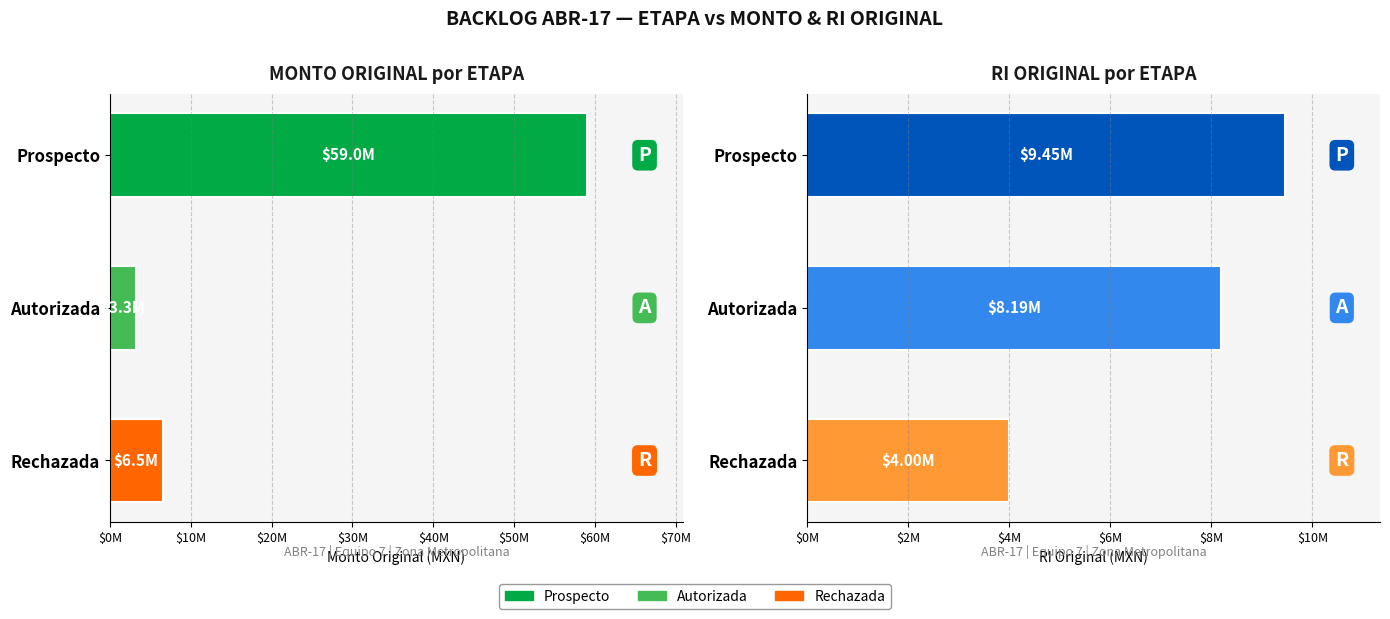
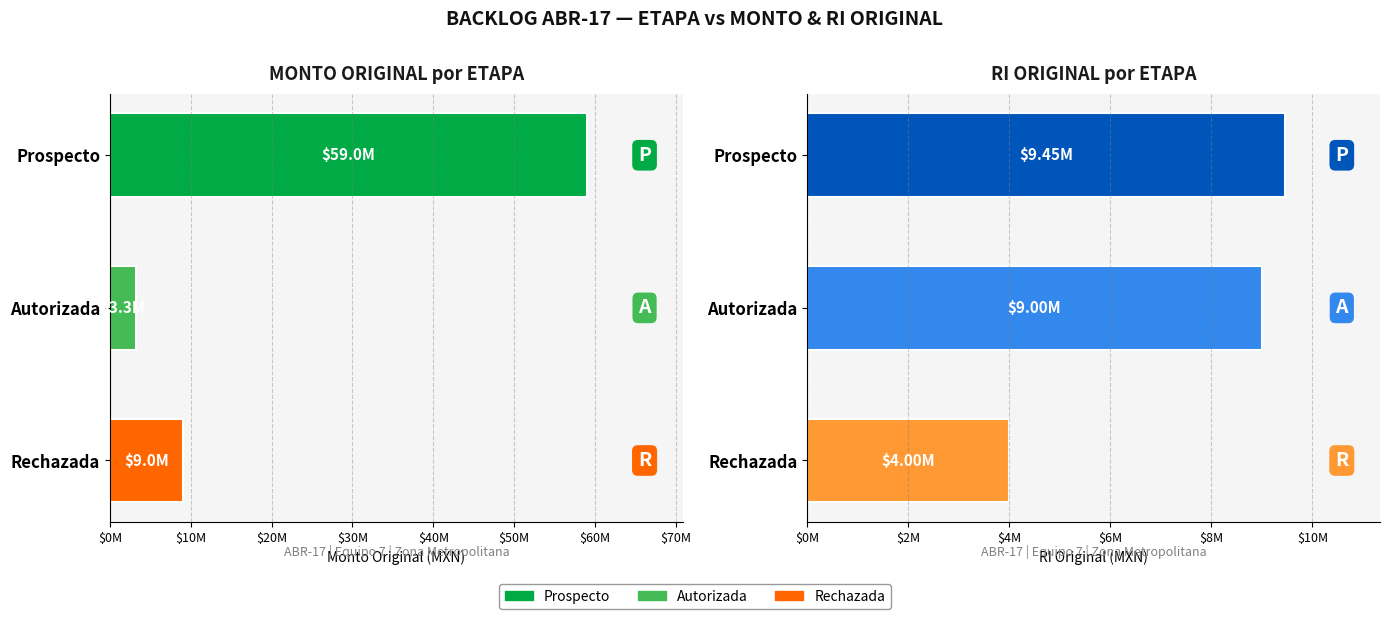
  {
    "MONTO ORIGINAL por ETAPA": {
      "Prospecto": "$59.0M",
-     "Rechazada": "$6.5M"
+     "Rechazada": "$9.0M"
    },
    "RI ORIGINAL por ETAPA": {
      "Prospecto": "$9.45M",
-     "Autorizada": "$8.19M",
+     "Autorizada": "$9.00M",
      "Rechazada": "$4.00M"
    }
  }
